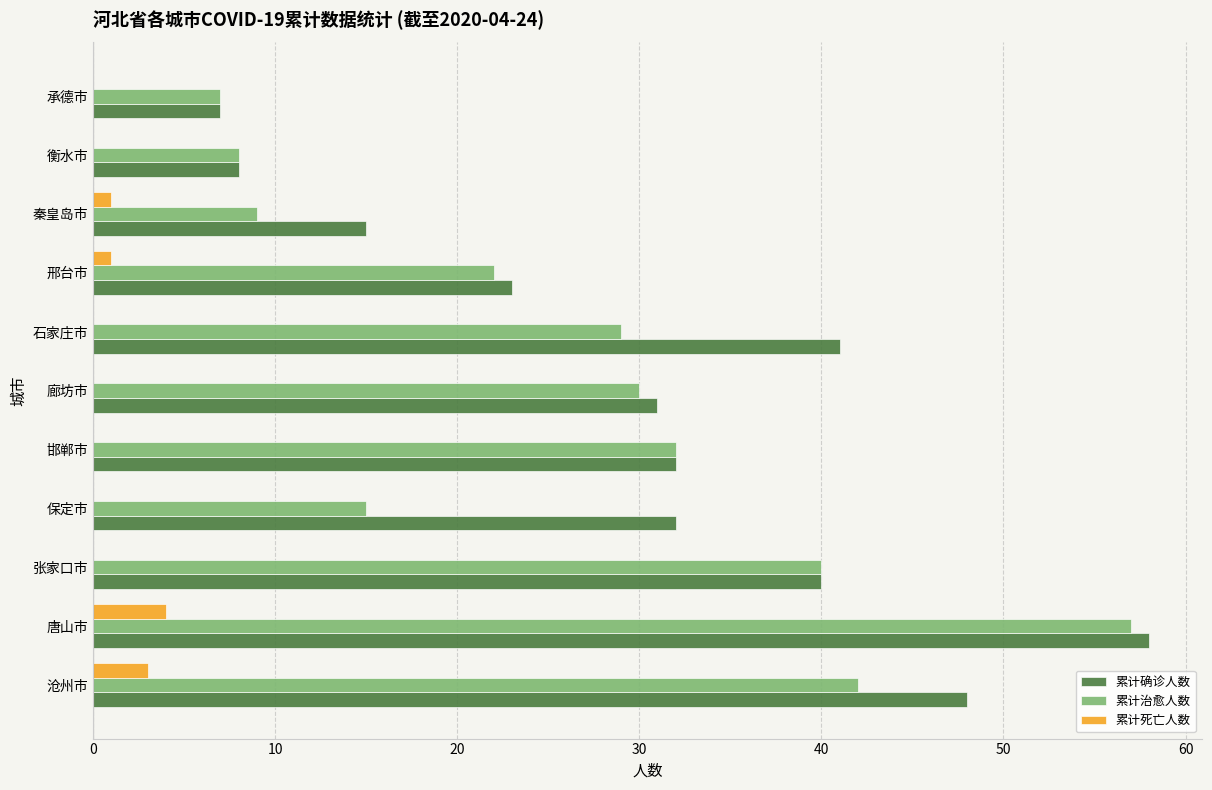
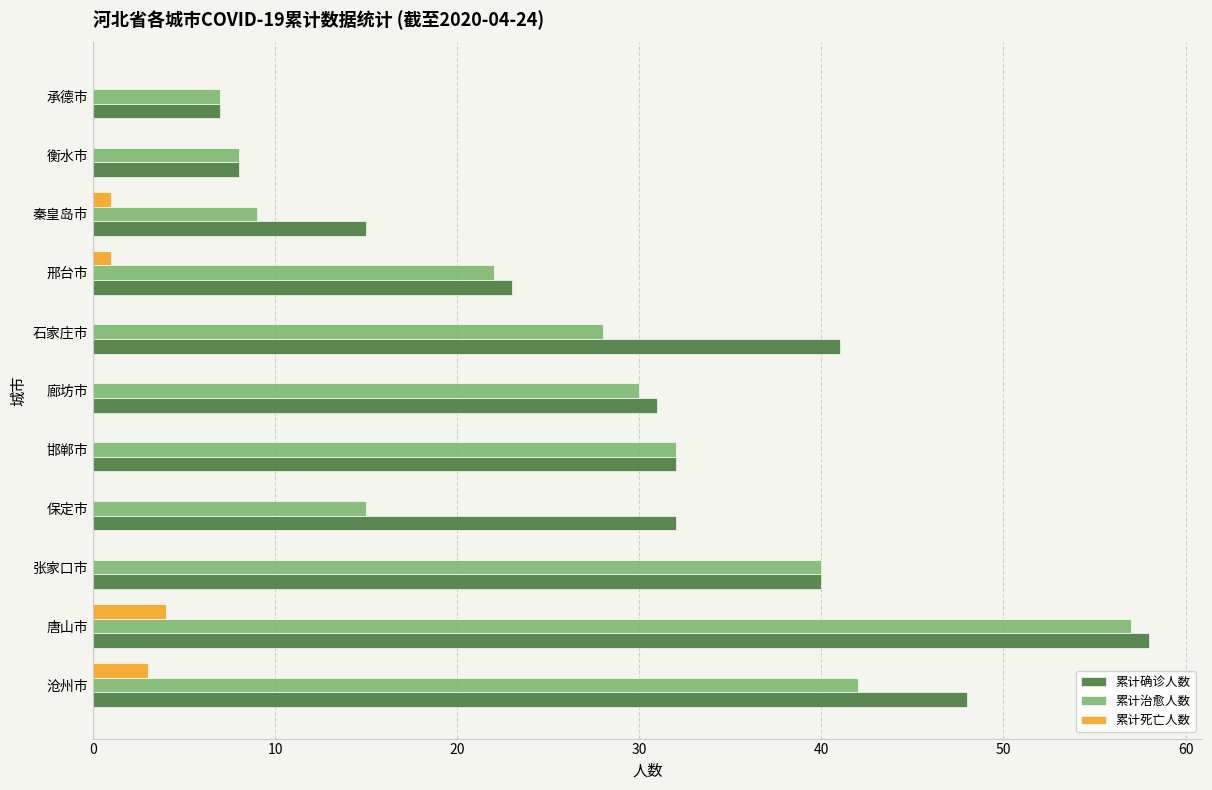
  {
    "累计确诊人数": {
      "承德市": 7,
      "衡水市": 8,
      "秦皇岛市": 15,
      "邢台市": 23,
      "石家庄市": 41,
      "廊坊市": 31,
      "邯郸市": 32,
      "保定市": 32,
      "张家口市": 40,
      "唐山市": 58,
      "沧州市": 48
    },
    "累计治愈人数": {
      "承德市": 7,
      "衡水市": 8,
      "秦皇岛市": 9,
      "邢台市": 22,
-     "石家庄市": 29,
+     "石家庄市": 28,
      "廊坊市": 30,
      "邯郸市": 32,
      "保定市": 15,
      "张家口市": 40,
      "唐山市": 57,
      "沧州市": 42
    },
    "累计死亡人数": {
      "承德市": 0,
      "衡水市": 0,
      "秦皇岛市": 1,
      "邢台市": 1,
      "石家庄市": 0,
      "廊坊市": 0,
      "邯郸市": 0,
      "保定市": 0,
      "张家口市": 0,
      "唐山市": 4,
      "沧州市": 3
    }
  }
